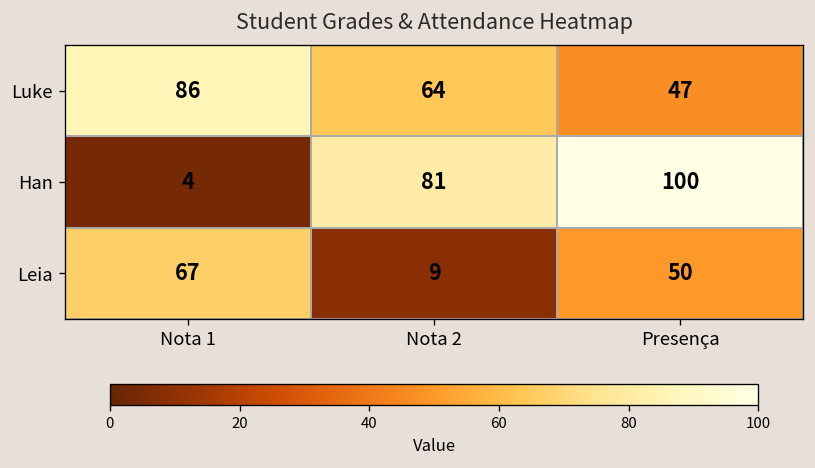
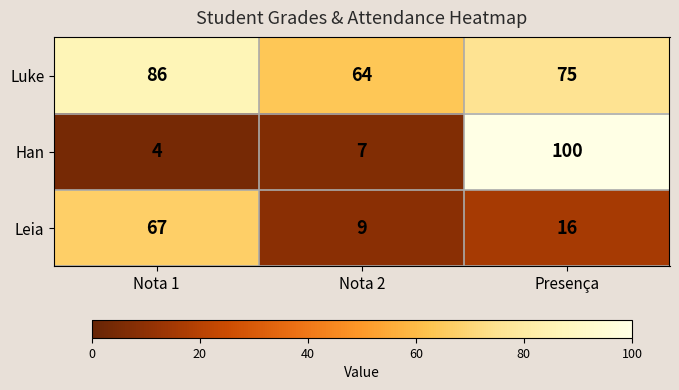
  {
    "Luke": {
      "Nota 1": 86,
      "Nota 2": 64,
-     "Presença": 47
+     "Presença": 75
    },
    "Han": {
      "Nota 1": 4,
-     "Nota 2": 81,
+     "Nota 2": 7,
      "Presença": 100
    },
    "Leia": {
      "Nota 1": 67,
      "Nota 2": 9,
-     "Presença": 50
+     "Presença": 16
    }
  }
